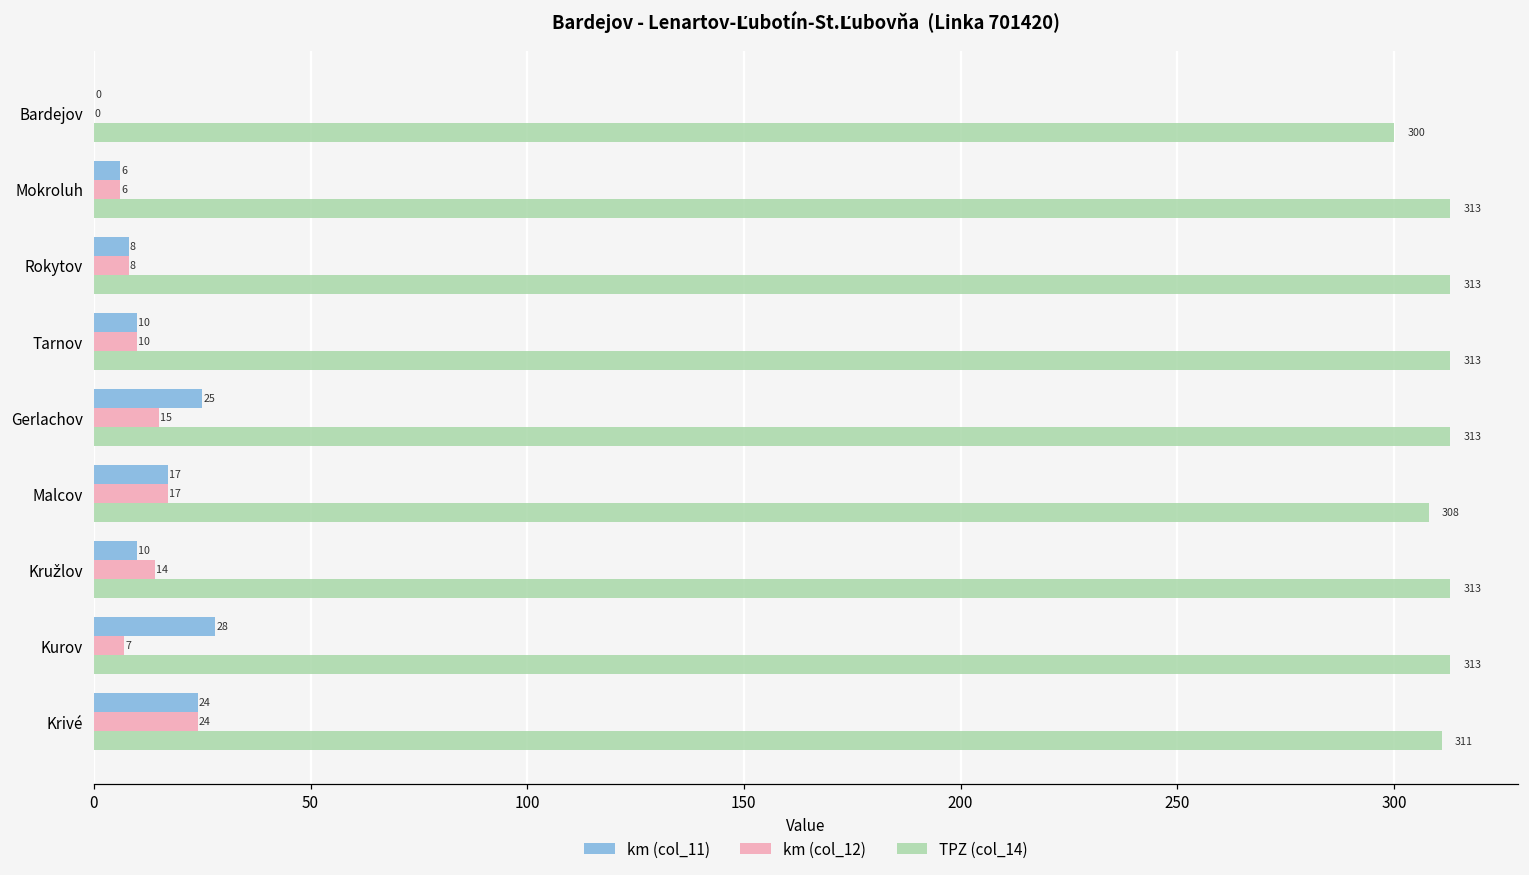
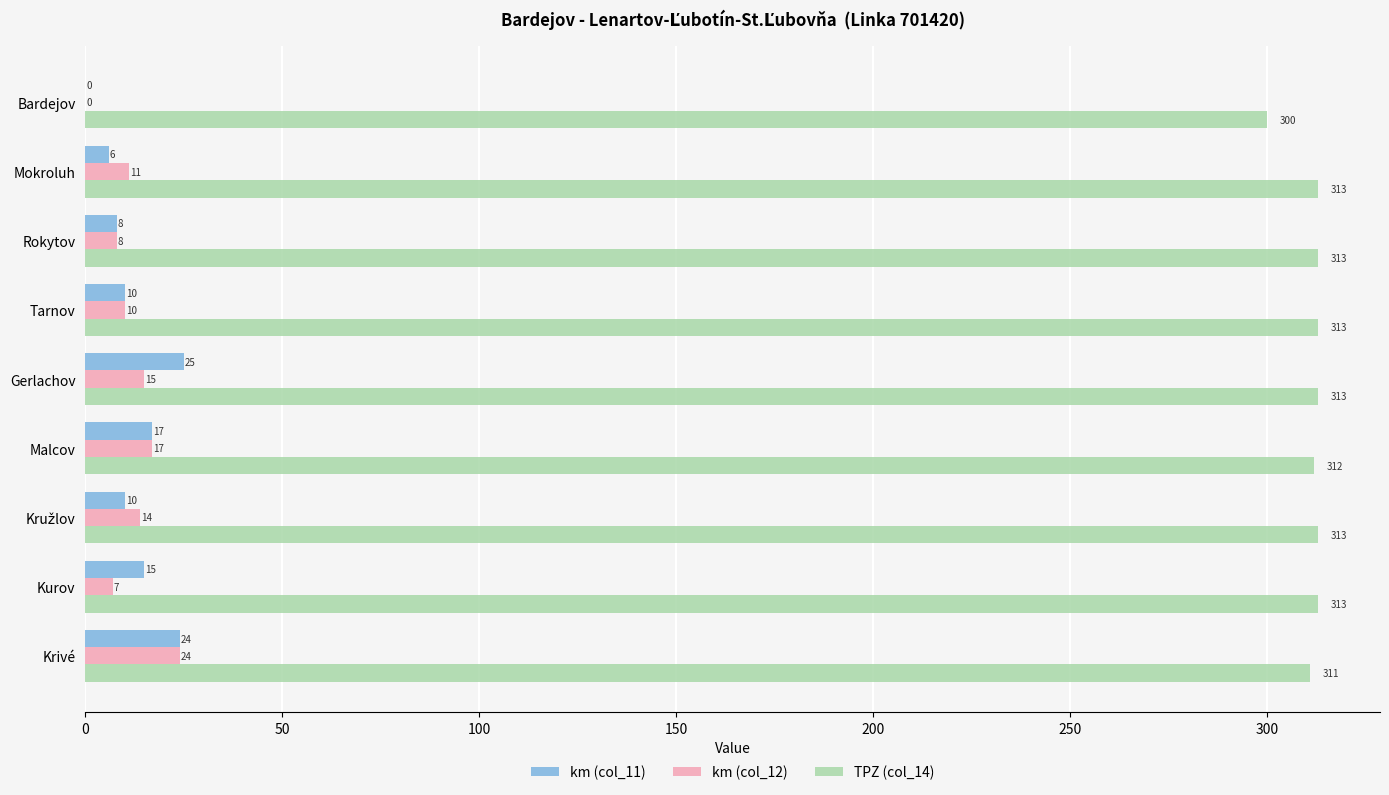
  {
    "km (col_11)": {
      "Bardejov": 0,
      "Mokroluh": 6,
      "Rokytov": 8,
      "Tarnov": 10,
      "Gerlachov": 25,
      "Malcov": 17,
      "Kružlov": 10,
-     "Kurov": 28,
+     "Kurov": 15,
      "Krivé": 24
    },
    "km (col_12)": {
      "Bardejov": 0,
-     "Mokroluh": 6,
+     "Mokroluh": 11,
      "Rokytov": 8,
      "Tarnov": 10,
      "Gerlachov": 15,
      "Malcov": 17,
      "Kružlov": 14,
      "Kurov": 7,
      "Krivé": 24
    },
    "TPZ (col_14)": {
      "Bardejov": 300,
      "Mokroluh": 313,
      "Rokytov": 313,
      "Tarnov": 313,
      "Gerlachov": 313,
-     "Malcov": 308,
+     "Malcov": 312,
      "Kružlov": 313,
      "Kurov": 313,
      "Krivé": 311
    }
  }
